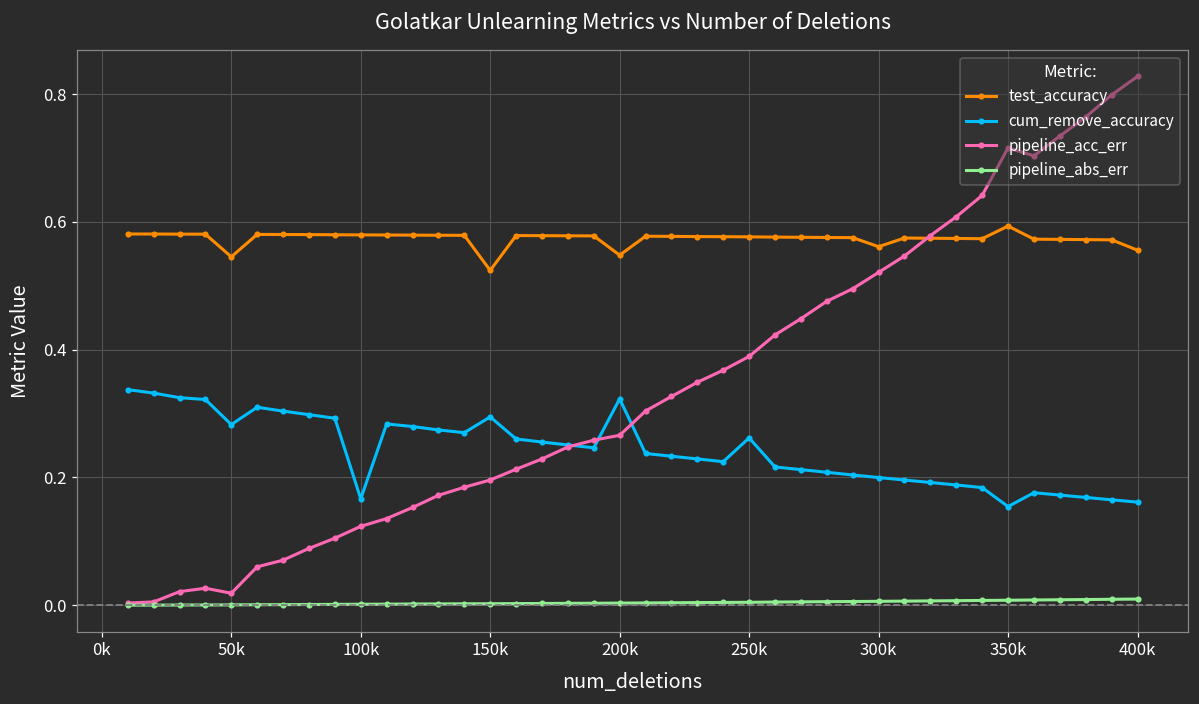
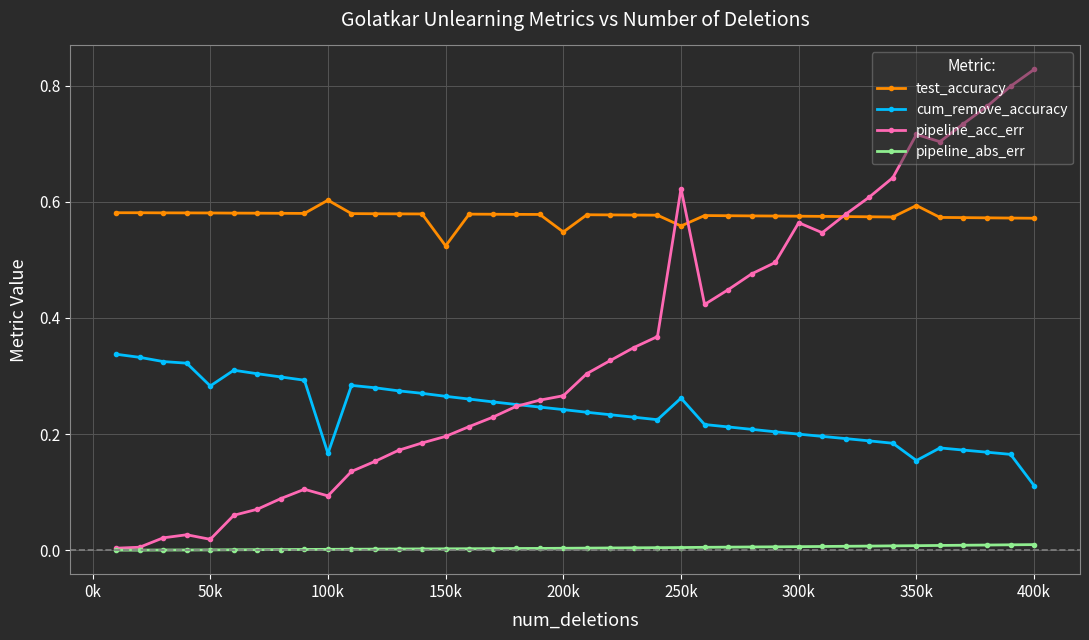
  {
    "test_accuracy": {
-     "50k": 0.55,
-     "100k": 0.58,
+     "50k": 0.58,
+     "100k": 0.60,
      "150k": 0.52,
      "200k": 0.55,
-     "250k": 0.58,
-     "300k": 0.56,
+     "250k": 0.56,
+     "300k": 0.58,
      "350k": 0.59,
-     "400k": 0.56
+     "400k": 0.57
    },
    "cum_remove_accuracy": {
      "50k": 0.28,
      "100k": 0.17,
-     "150k": 0.29,
-     "200k": 0.32,
+     "150k": 0.26,
+     "200k": 0.24,
      "250k": 0.26,
      "300k": 0.20,
      "350k": 0.15,
-     "400k": 0.16
+     "400k": 0.11
    },
    "pipeline_acc_err": {
      "50k": 0.02,
-     "100k": 0.12,
+     "100k": 0.09,
      "150k": 0.20,
      "200k": 0.27,
-     "250k": 0.39,
-     "300k": 0.52
+     "250k": 0.62,
+     "300k": 0.56
    },
    "pipeline_abs_err": {
      "50k": 0.00,
      "100k": 0.00,
      "150k": 0.00,
      "200k": 0.00,
      "250k": 0.00,
      "300k": 0.01,
      "350k": 0.01,
      "400k": 0.01
    }
  }
